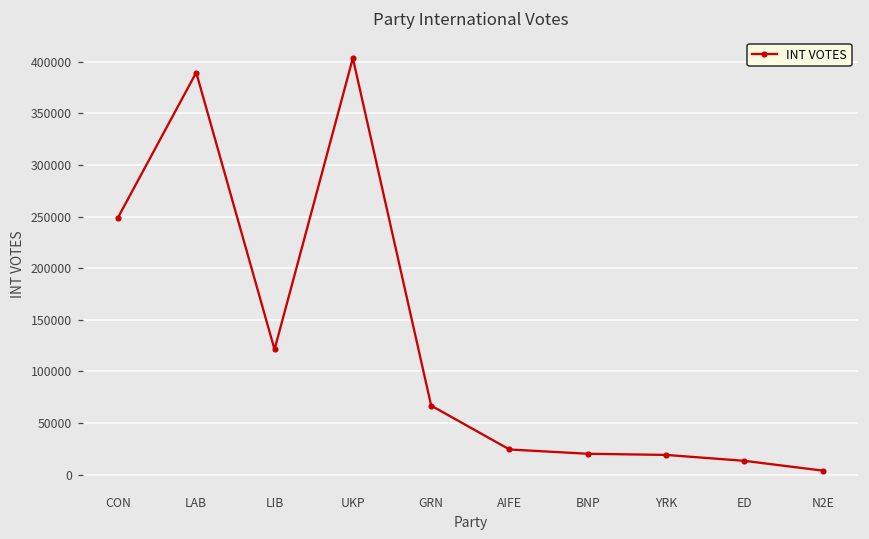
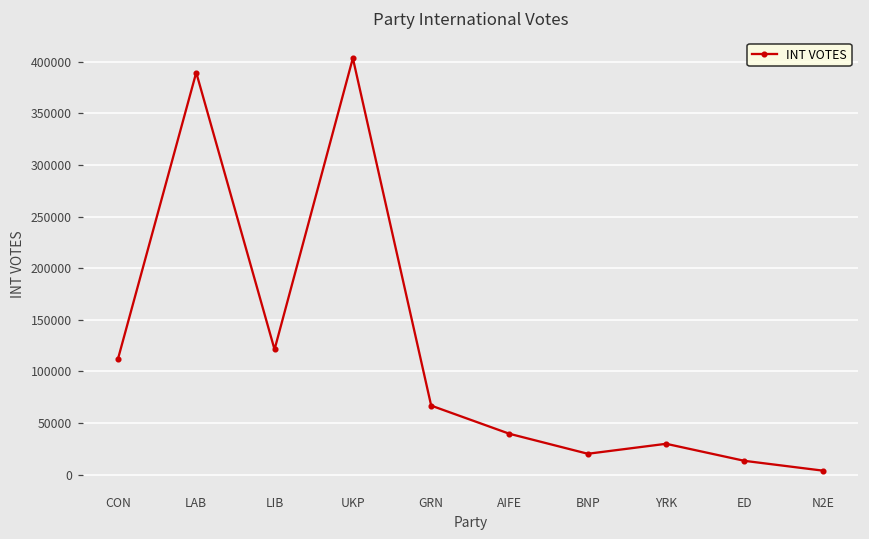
  {
-   "CON": 250000,
+   "CON": 110000,
    "LAB": 390000,
    "LIB": 120000,
    "UKP": 400000,
    "GRN": 70000,
-   "AIFE": 20000,
+   "AIFE": 40000,
    "BNP": 20000,
-   "YRK": 20000,
+   "YRK": 30000,
    "ED": 10000,
    "N2E": 0
  }
